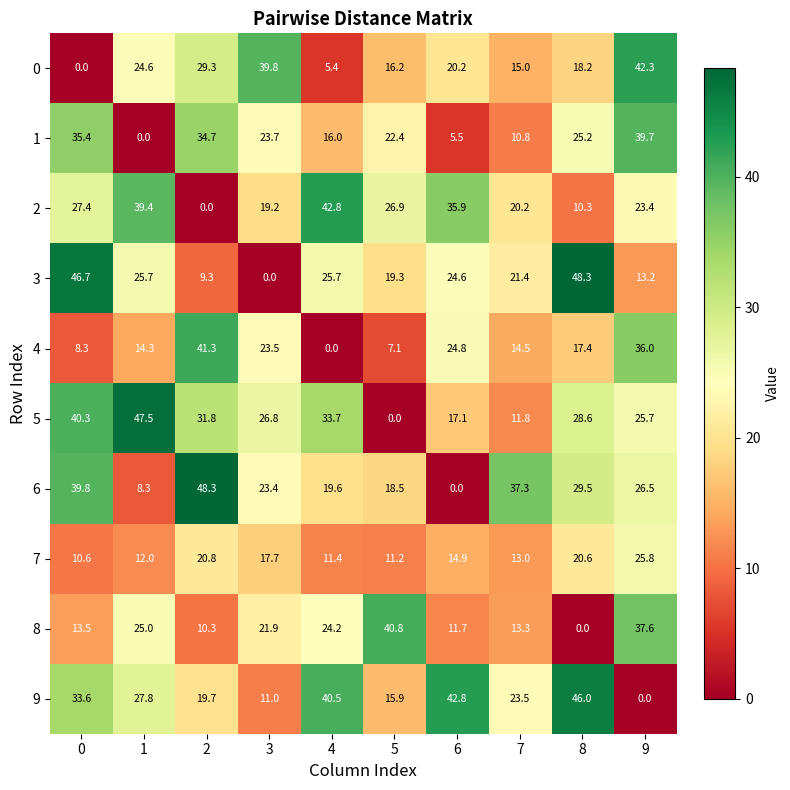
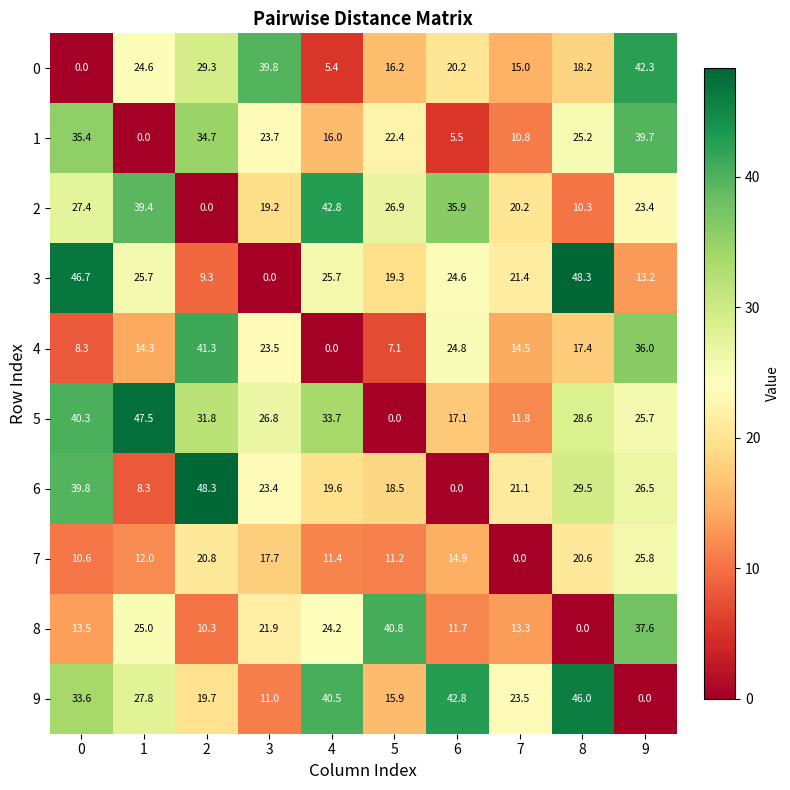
  {
    "0": {
      "0": 0.0,
      "1": 24.6,
      "2": 29.3,
      "3": 39.8,
      "4": 5.4,
      "5": 16.2,
      "6": 20.2,
      "7": 15.0,
      "8": 18.2,
      "9": 42.3
    },
    "1": {
      "0": 35.4,
      "1": 0.0,
      "2": 34.7,
      "3": 23.7,
      "4": 16.0,
      "5": 22.4,
      "6": 5.5,
      "7": 10.8,
      "8": 25.2,
      "9": 39.7
    },
    "2": {
      "0": 27.4,
      "1": 39.4,
      "2": 0.0,
      "3": 19.2,
      "4": 42.8,
      "5": 26.9,
      "6": 35.9,
      "7": 20.2,
      "8": 10.3,
      "9": 23.4
    },
    "3": {
      "0": 46.7,
      "1": 25.7,
      "2": 9.3,
      "3": 0.0,
      "4": 25.7,
      "5": 19.3,
      "6": 24.6,
      "7": 21.4,
      "8": 48.3,
      "9": 13.2
    },
    "4": {
      "0": 8.3,
      "1": 14.3,
      "2": 41.3,
      "3": 23.5,
      "4": 0.0,
      "5": 7.1,
      "6": 24.8,
      "7": 14.5,
      "8": 17.4,
      "9": 36.0
    },
    "5": {
      "0": 40.3,
      "1": 47.5,
      "2": 31.8,
      "3": 26.8,
      "4": 33.7,
      "5": 0.0,
      "6": 17.1,
      "7": 11.8,
      "8": 28.6,
      "9": 25.7
    },
    "6": {
      "0": 39.8,
      "1": 8.3,
      "2": 48.3,
      "3": 23.4,
      "4": 19.6,
      "5": 18.5,
      "6": 0.0,
-     "7": 37.3,
+     "7": 21.1,
      "8": 29.5,
      "9": 26.5
    },
    "7": {
      "0": 10.6,
      "1": 12.0,
      "2": 20.8,
      "3": 17.7,
      "4": 11.4,
      "5": 11.2,
      "6": 14.9,
-     "7": 13.0,
+     "7": 0.0,
      "8": 20.6,
      "9": 25.8
    },
    "8": {
      "0": 13.5,
      "1": 25.0,
      "2": 10.3,
      "3": 21.9,
      "4": 24.2,
      "5": 40.8,
      "6": 11.7,
      "7": 13.3,
      "8": 0.0,
      "9": 37.6
    },
    "9": {
      "0": 33.6,
      "1": 27.8,
      "2": 19.7,
      "3": 11.0,
      "4": 40.5,
      "5": 15.9,
      "6": 42.8,
      "7": 23.5,
      "8": 46.0,
      "9": 0.0
    }
  }
